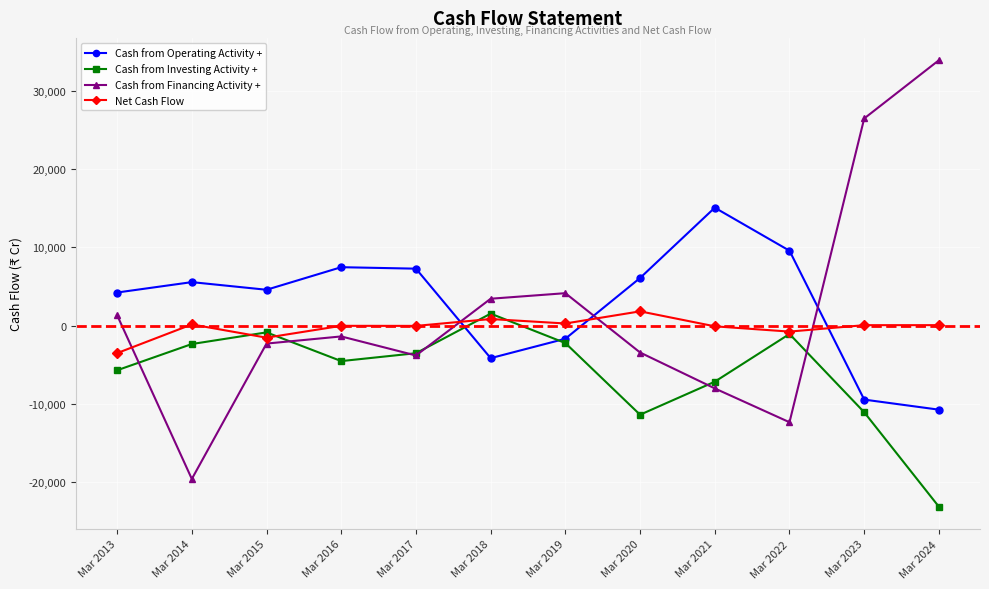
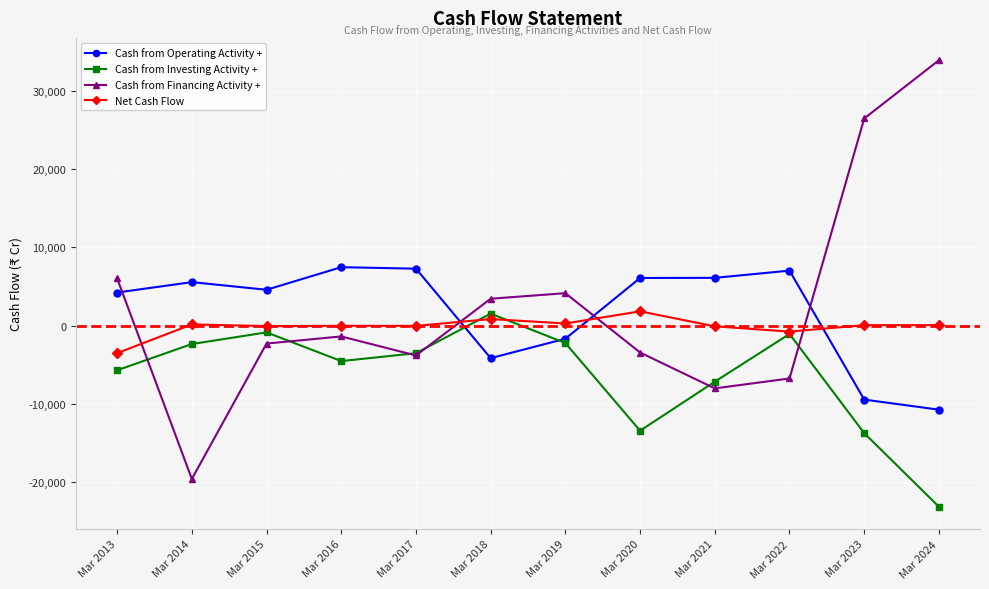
  {
    "Cash from Operating Activity +": {
      "Mar 2013": "4,000",
      "Mar 2014": "6,000",
      "Mar 2015": "5,000",
      "Mar 2016": "7,000",
      "Mar 2017": "7,000",
      "Mar 2018": "-4,000",
      "Mar 2019": "-2,000",
      "Mar 2020": "6,000",
-     "Mar 2021": "15,000",
-     "Mar 2022": "10,000",
+     "Mar 2021": "6,000",
+     "Mar 2022": "7,000",
      "Mar 2023": "-9,000",
      "Mar 2024": "-11,000"
    },
    "Cash from Investing Activity +": {
      "Mar 2013": "-6,000",
      "Mar 2014": "-2,000",
      "Mar 2015": "-1,000",
      "Mar 2016": "-5,000",
      "Mar 2018": "2,000",
      "Mar 2019": "-2,000",
-     "Mar 2020": "-11,000",
+     "Mar 2020": "-13,000",
      "Mar 2021": "-7,000",
-     "Mar 2023": "-11,000",
+     "Mar 2023": "-14,000",
      "Mar 2024": "-23,000"
    },
    "Cash from Financing Activity +": {
-     "Mar 2013": "1,000",
+     "Mar 2013": "6,000",
      "Mar 2014": "-20,000",
      "Mar 2015": "-2,000",
      "Mar 2016": "-1,000",
      "Mar 2018": "3,000",
      "Mar 2019": "4,000",
      "Mar 2020": "-3,000",
      "Mar 2021": "-8,000",
-     "Mar 2022": "-12,000",
+     "Mar 2022": "-7,000",
      "Mar 2023": "26,000",
      "Mar 2024": "34,000"
    },
    "Net Cash Flow": {
      "Mar 2013": "-3,000",
      "Mar 2014": "0",
-     "Mar 2015": "-2,000",
+     "Mar 2015": "0",
      "Mar 2016": "0",
      "Mar 2017": "0",
      "Mar 2018": "1,000",
      "Mar 2019": "0",
      "Mar 2020": "2,000",
      "Mar 2021": "0",
      "Mar 2023": "0",
      "Mar 2024": "0"
    }
  }
